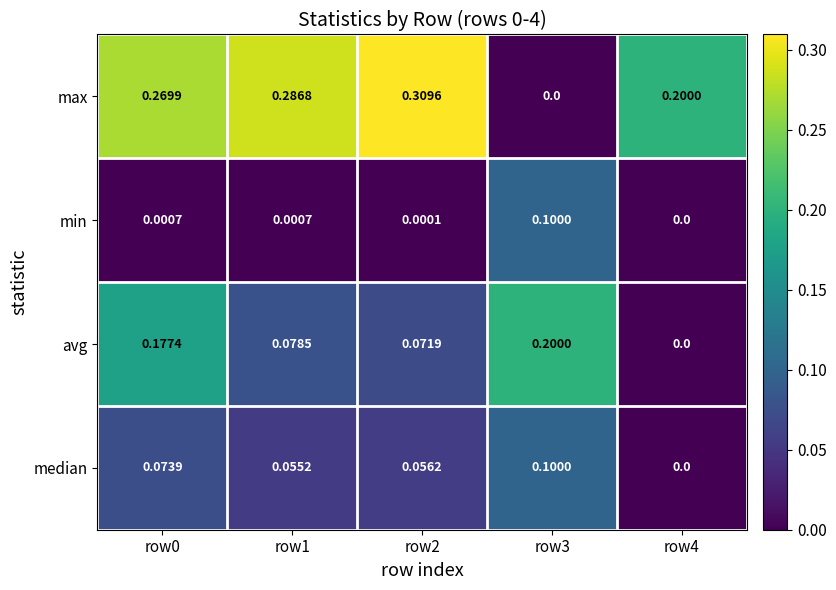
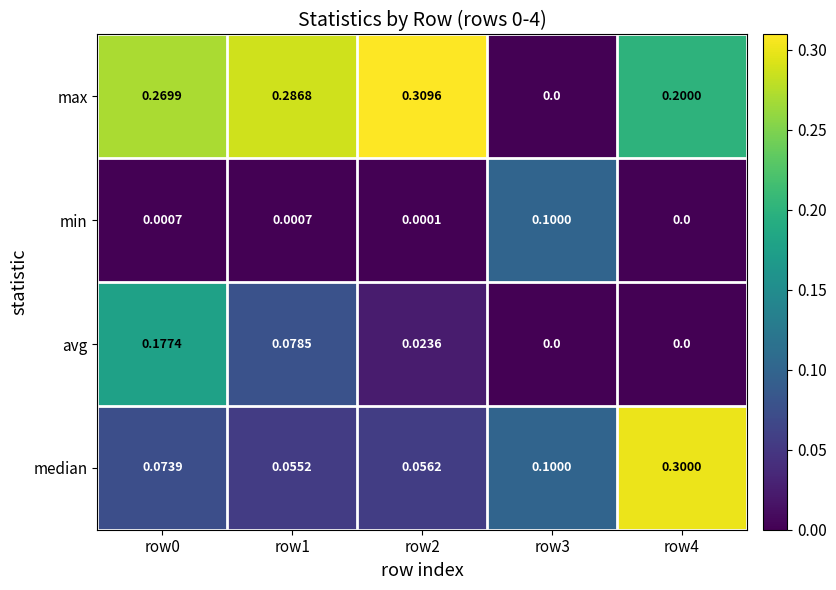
  {
    "max": {
      "row0": 0.2699,
      "row1": 0.2868,
      "row2": 0.3096,
      "row3": 0.0,
      "row4": 0.2000
    },
    "min": {
      "row0": 0.0007,
      "row1": 0.0007,
      "row2": 0.0001,
      "row3": 0.1000,
      "row4": 0.0
    },
    "avg": {
      "row0": 0.1774,
      "row1": 0.0785,
-     "row2": 0.0719,
-     "row3": 0.2000,
+     "row2": 0.0236,
+     "row3": 0.0,
      "row4": 0.0
    },
    "median": {
      "row0": 0.0739,
      "row1": 0.0552,
      "row2": 0.0562,
      "row3": 0.1000,
-     "row4": 0.0
+     "row4": 0.3000
    }
  }
